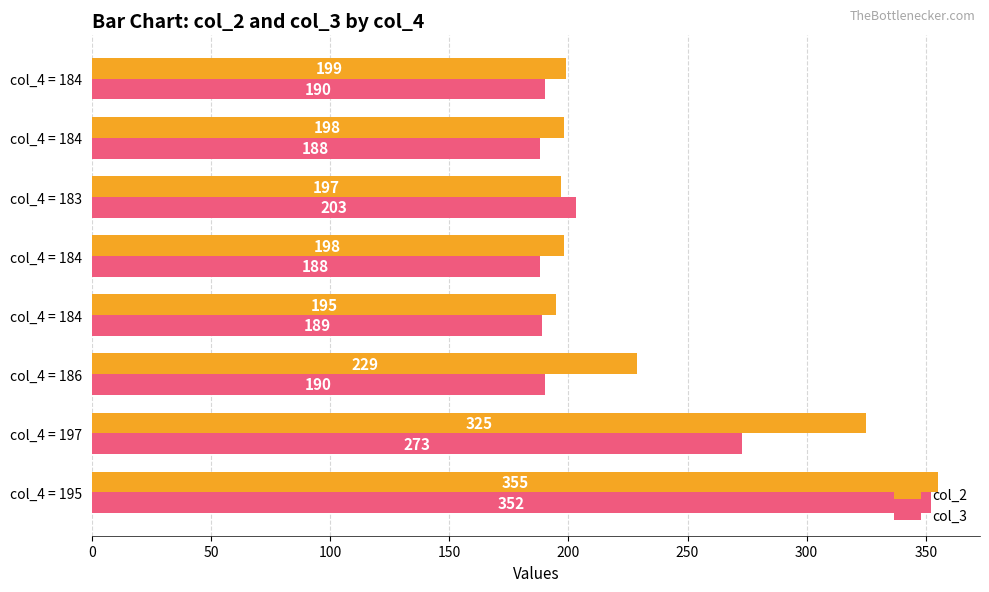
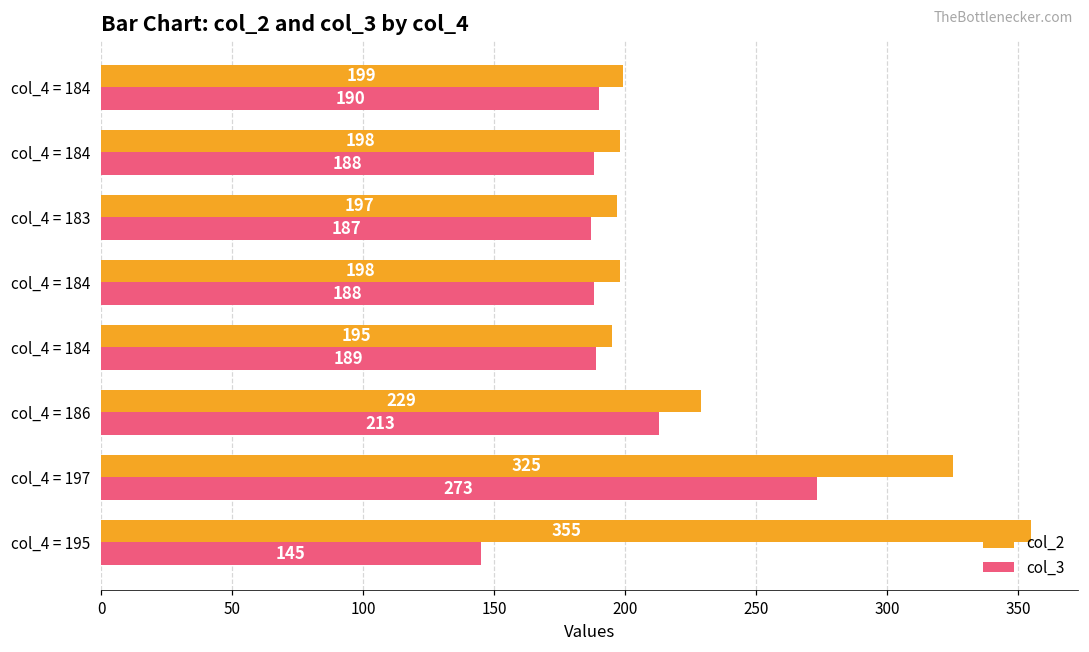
  {
    "col_2": {
      "col_4 = 183": 197,
      "col_4 = 186": 229,
      "col_4 = 197": 325,
      "col_4 = 195": 355
    },
    "col_3": {
-     "col_4 = 183": 203,
-     "col_4 = 186": 190,
+     "col_4 = 183": 187,
+     "col_4 = 186": 213,
      "col_4 = 197": 273,
-     "col_4 = 195": 352
+     "col_4 = 195": 145
    }
  }
